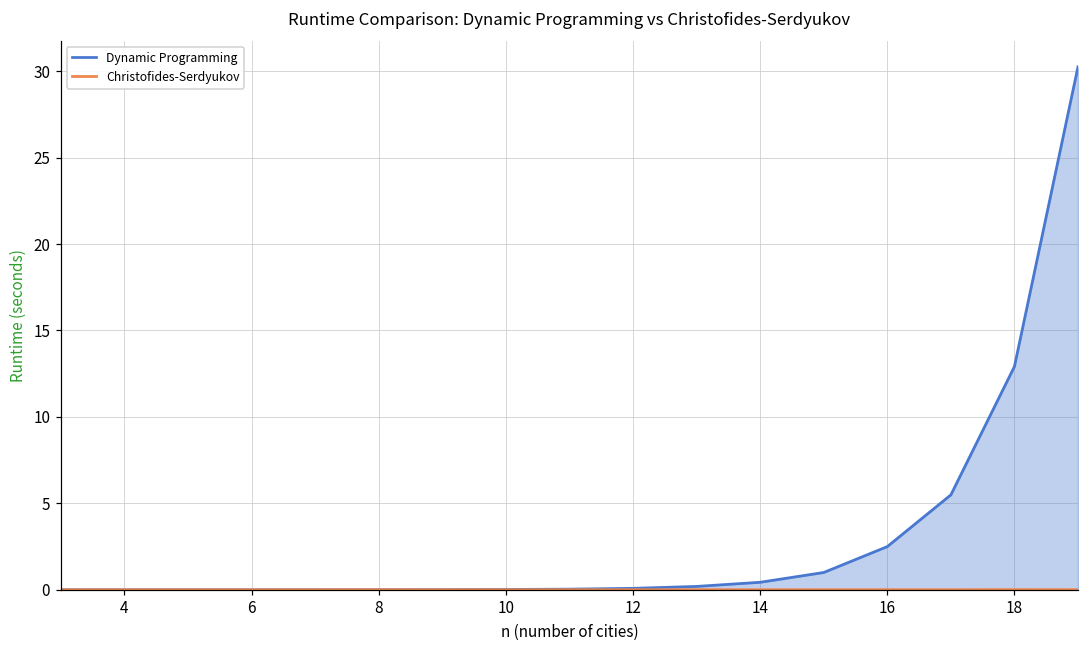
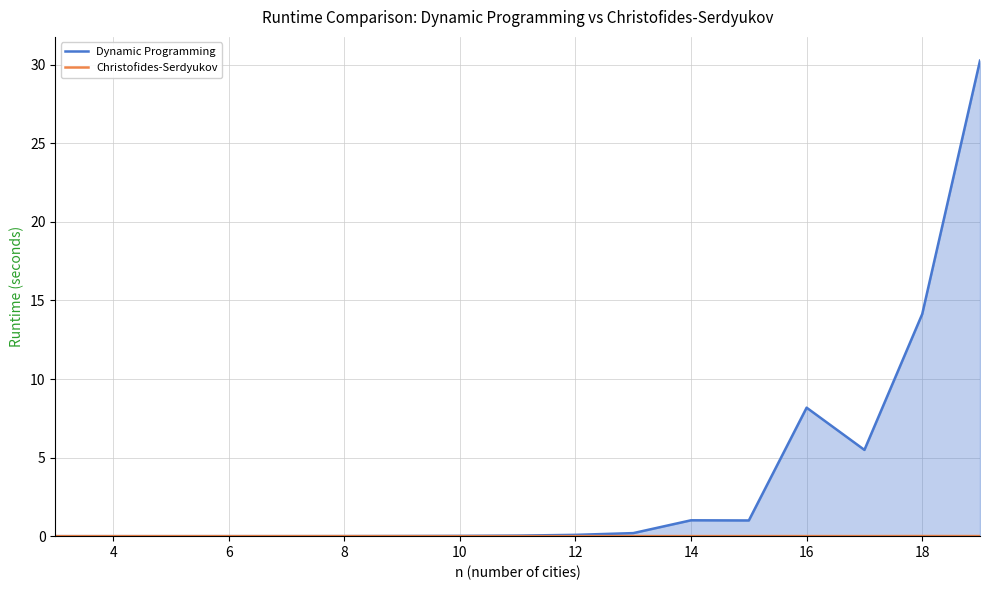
  {
    "Dynamic Programming": {
-     "14": 0.4,
-     "16": 2.5,
-     "18": 12.9
+     "14": 1.0,
+     "16": 8.2,
+     "18": 14.1
    },
    "Christofides-Serdyukov": {
      "14": 0.0,
      "16": 0.0,
      "18": 0.0
    }
  }
